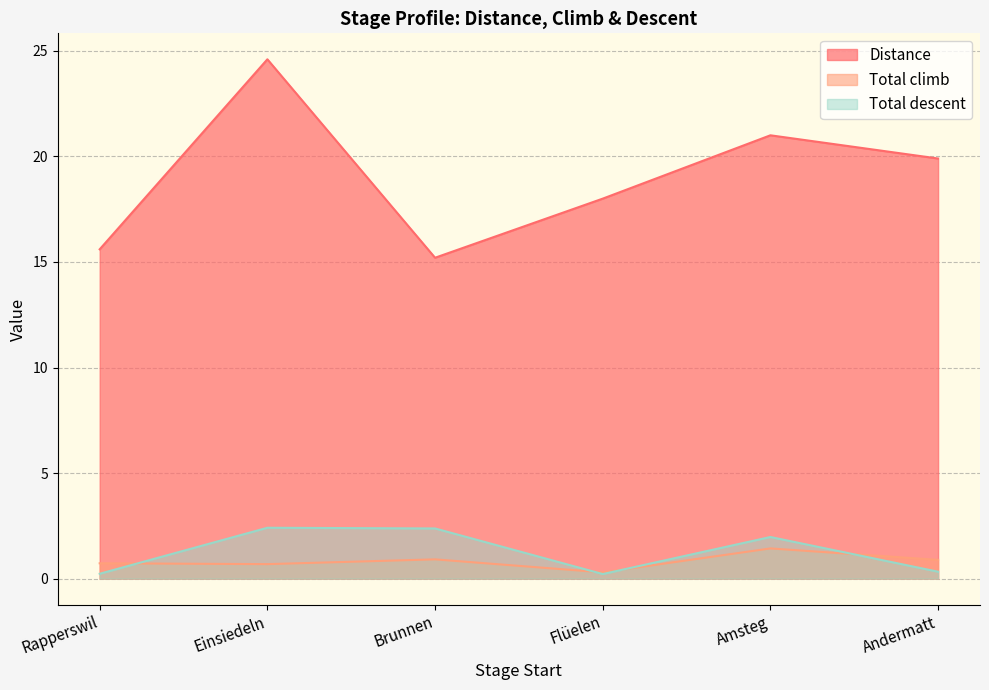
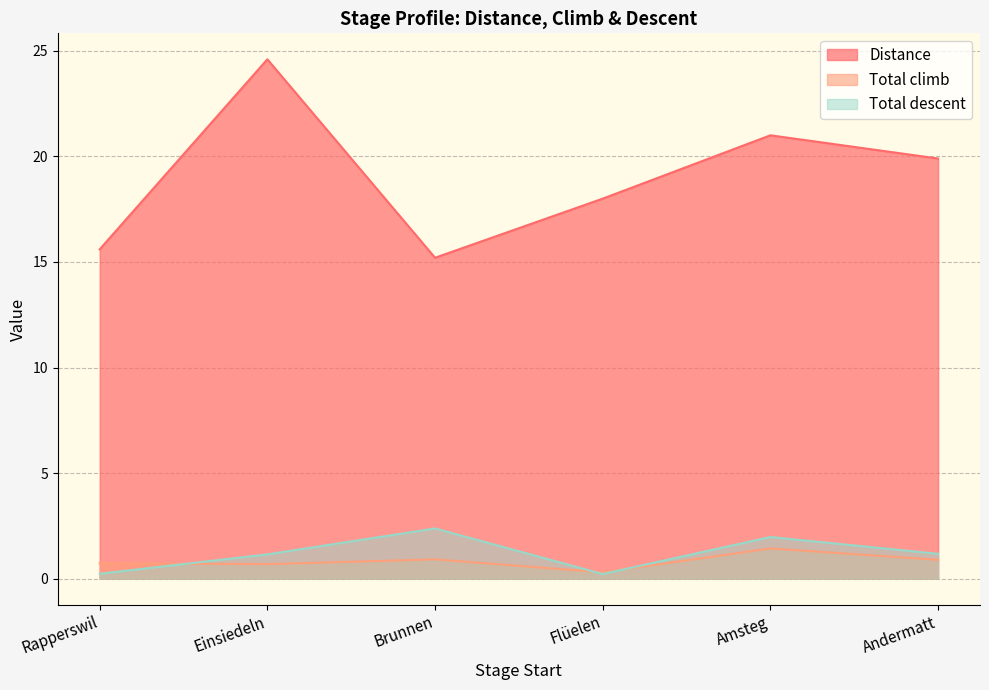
  {
    "Total descent": {
      "Rapperswil": 0.2,
-     "Einsiedeln": 2.4,
+     "Einsiedeln": 1.2,
      "Brunnen": 2.4,
      "Amsteg": 2.0,
-     "Andermatt": 0.3
+     "Andermatt": 1.2
    }
  }
